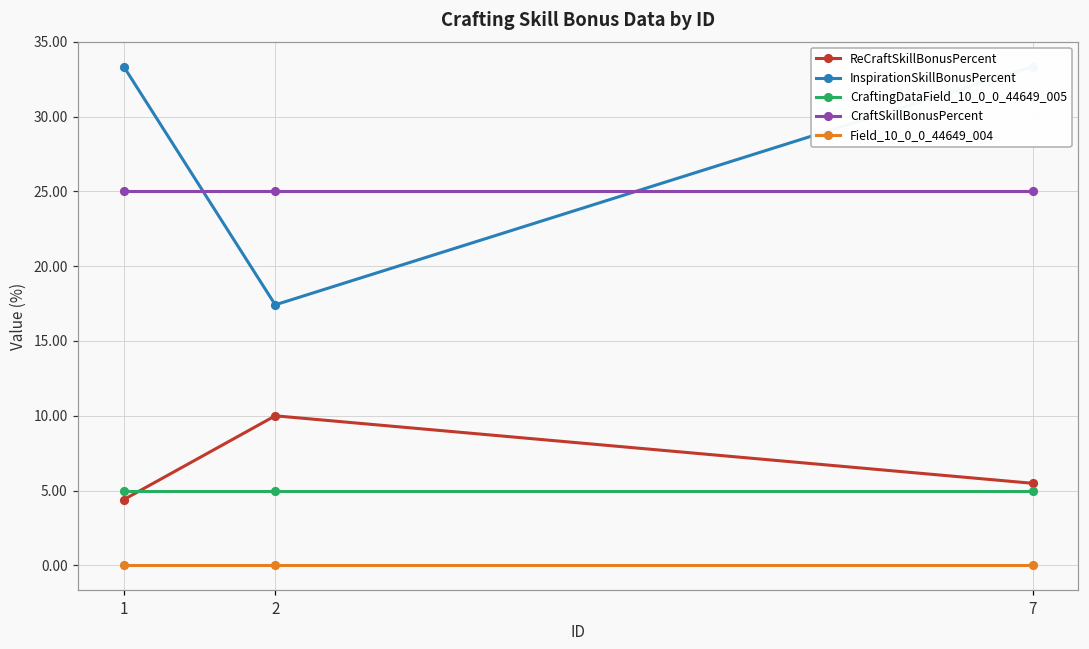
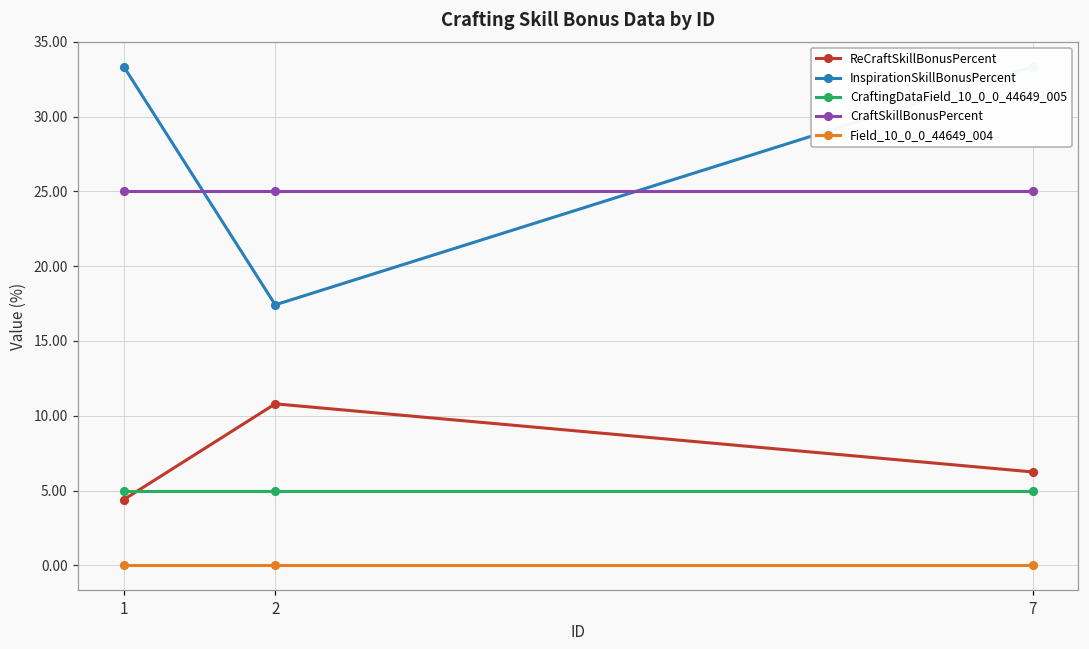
  {
    "ReCraftSkillBonusPercent": {
      "1": 4.4,
-     "2": 10.0,
-     "7": 5.5
+     "2": 10.8,
+     "7": 6.3
    },
    "InspirationSkillBonusPercent": {
      "1": 33.3,
      "2": 17.4
    },
    "CraftingDataField_10_0_0_44649_005": {
      "1": 5.0,
      "2": 5.0,
      "7": 5.0
    },
    "CraftSkillBonusPercent": {
      "1": 25.0,
      "2": 25.0,
      "7": 25.0
    },
    "Field_10_0_0_44649_004": {
      "1": 0.0,
      "2": 0.0,
      "7": 0.0
    }
  }
